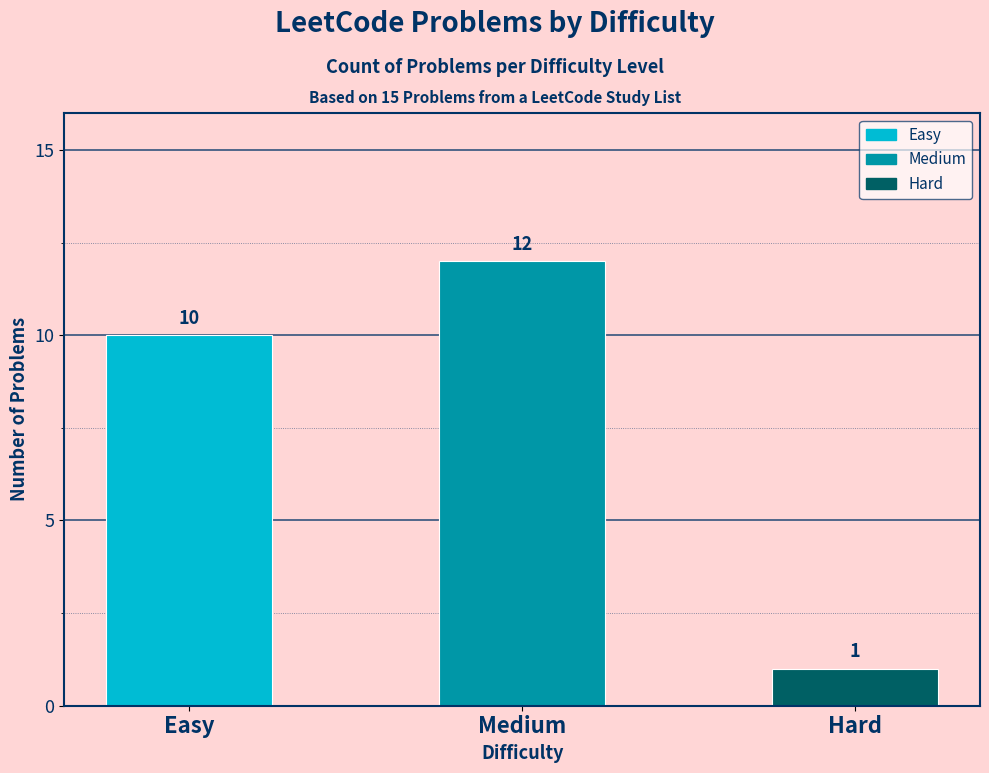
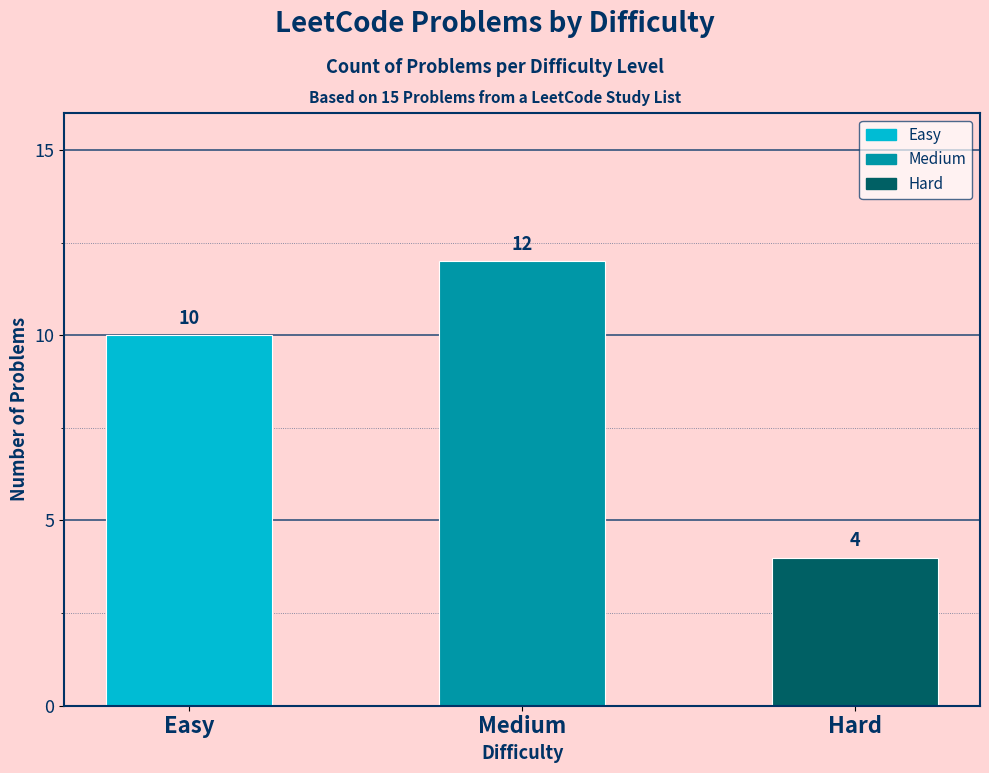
  {
    "Easy": 10,
    "Medium": 12,
-   "Hard": 1
+   "Hard": 4
  }
